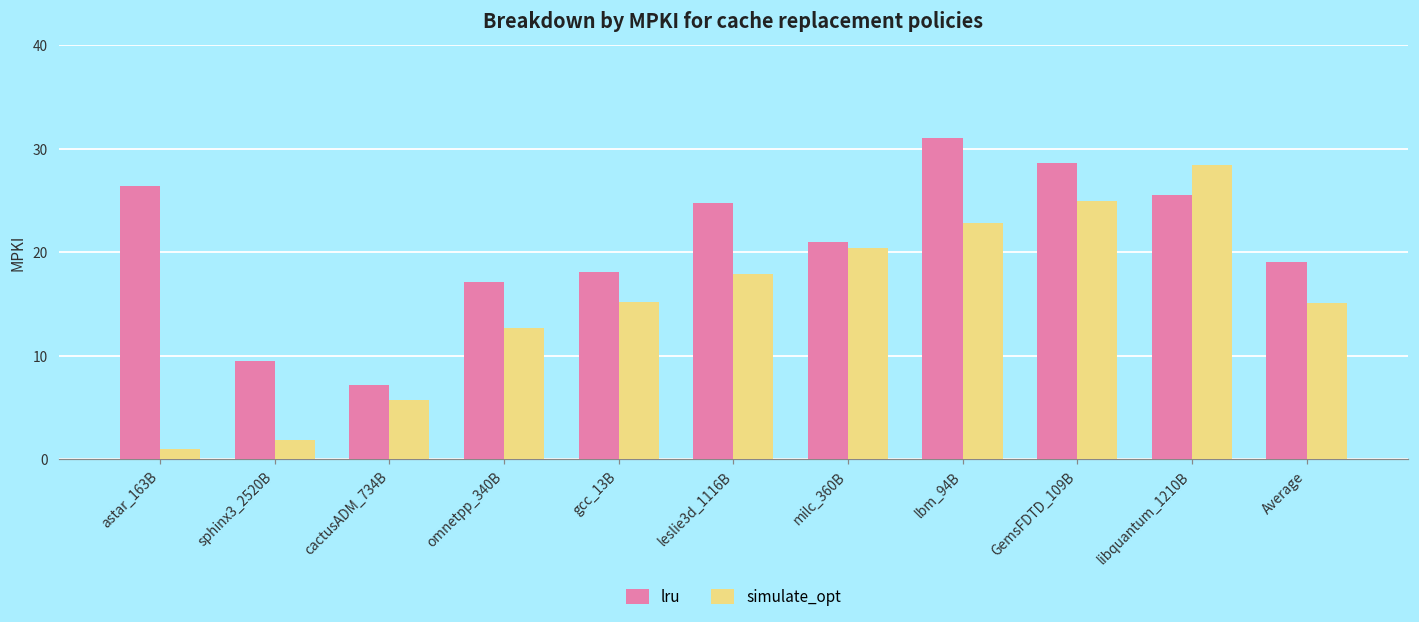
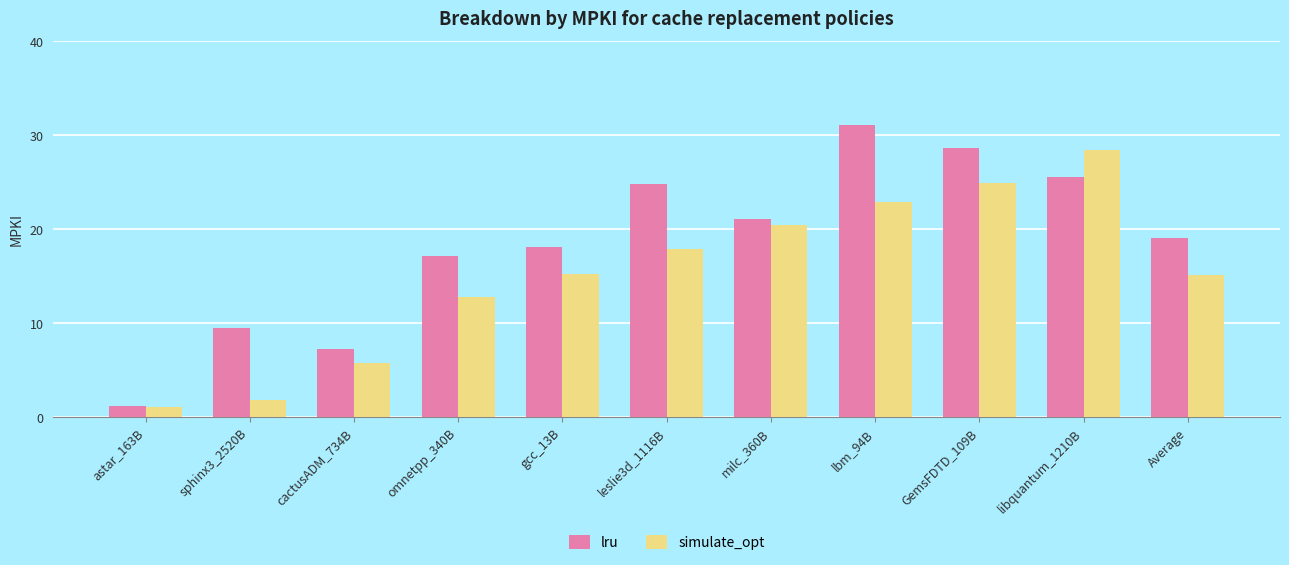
  {
    "lru": {
-     "astar_163B": 26,
+     "astar_163B": 1,
      "sphinx3_2520B": 10,
      "cactusADM_734B": 7,
      "omnetpp_340B": 17,
      "gcc_13B": 18,
      "leslie3d_1116B": 25,
      "milc_360B": 21,
      "lbm_94B": 31,
      "GemsFDTD_109B": 29,
      "libquantum_1210B": 26,
      "Average": 19
    },
    "simulate_opt": {
      "astar_163B": 1,
      "sphinx3_2520B": 2,
      "cactusADM_734B": 6,
      "omnetpp_340B": 13,
      "gcc_13B": 15,
      "leslie3d_1116B": 18,
      "milc_360B": 20,
      "lbm_94B": 23,
      "GemsFDTD_109B": 25,
      "libquantum_1210B": 28,
      "Average": 15
    }
  }
